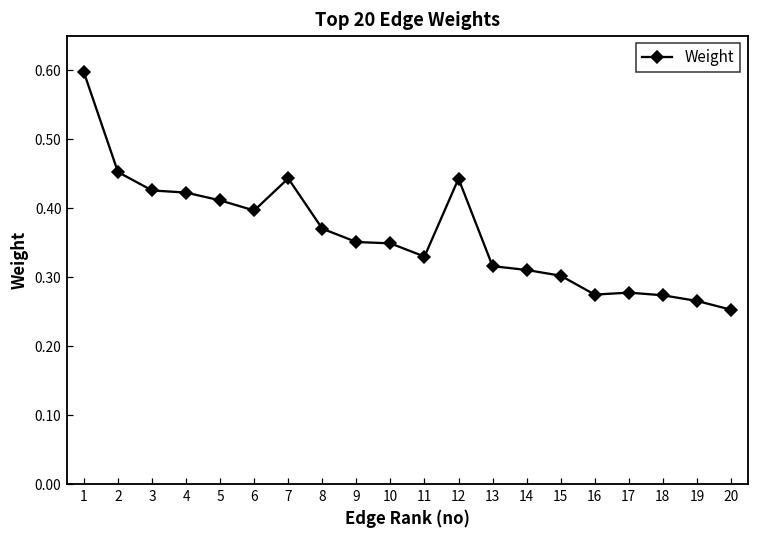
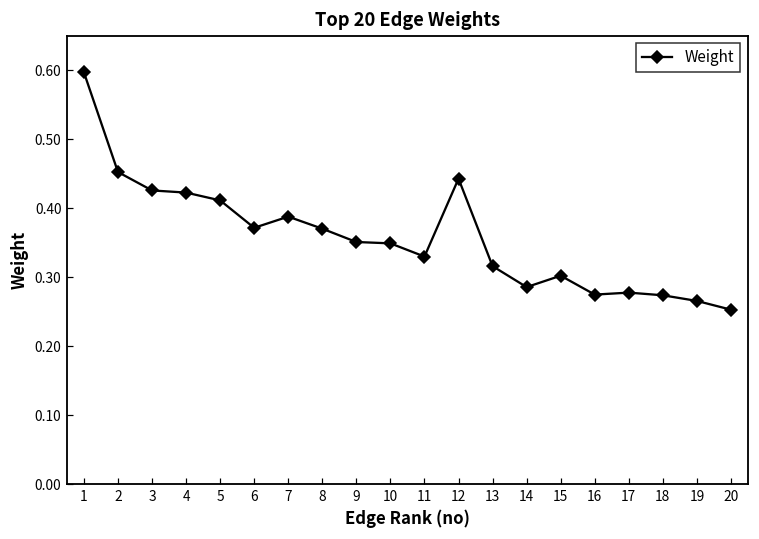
  {
    "1": 0.60,
    "2": 0.45,
    "3": 0.43,
    "4": 0.42,
    "5": 0.41,
-   "6": 0.40,
-   "7": 0.44,
+   "6": 0.37,
+   "7": 0.39,
    "8": 0.37,
    "9": 0.35,
    "10": 0.35,
    "11": 0.33,
    "12": 0.44,
    "13": 0.32,
-   "14": 0.31,
+   "14": 0.29,
    "15": 0.30,
    "16": 0.27,
    "17": 0.28,
    "18": 0.27,
    "19": 0.27,
    "20": 0.25
  }
